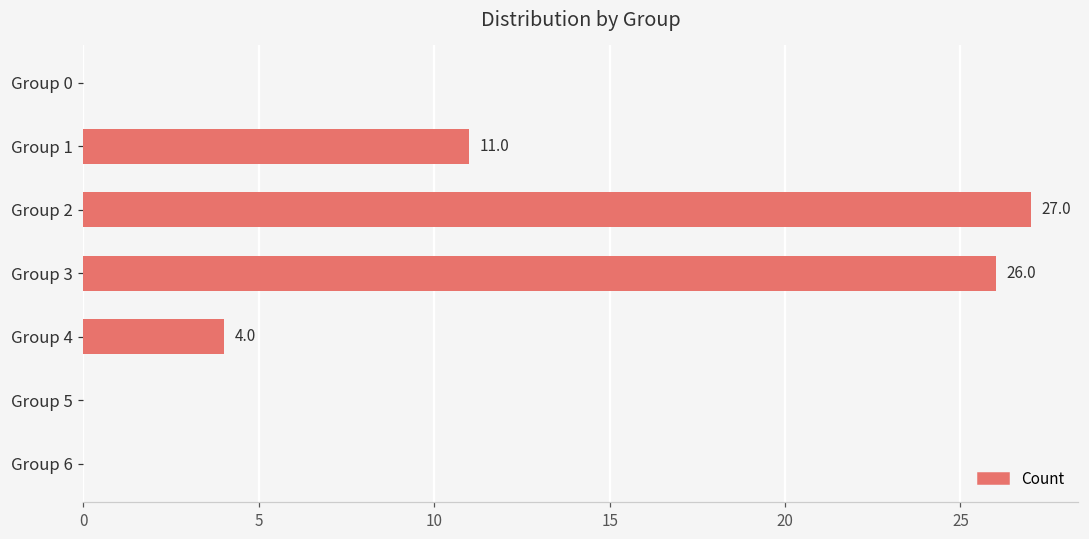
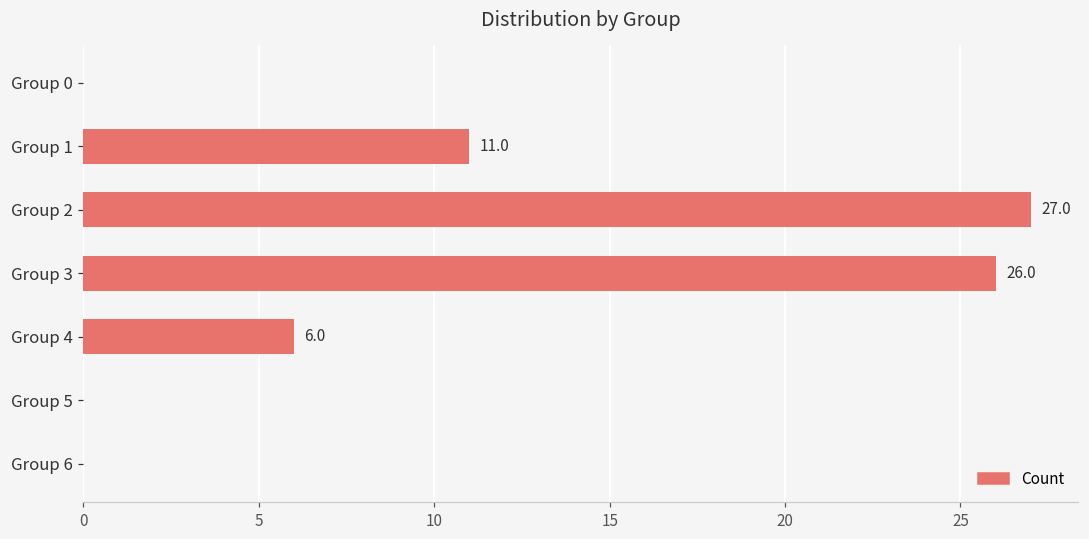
  {
    "Group 1": 11.0,
    "Group 2": 27.0,
    "Group 3": 26.0,
-   "Group 4": 4.0
+   "Group 4": 6.0
  }
